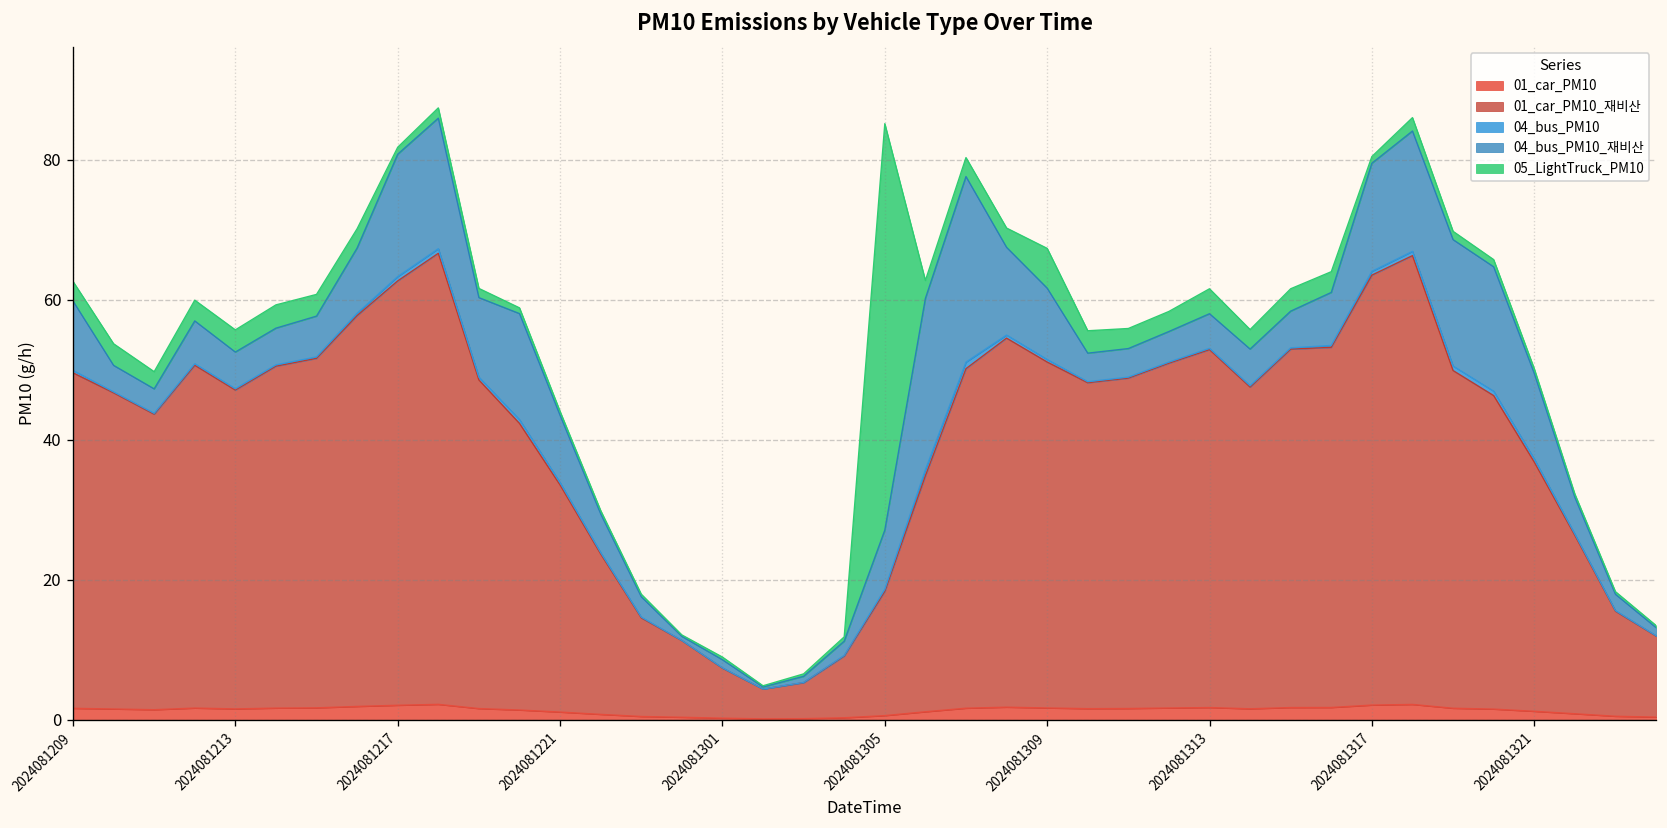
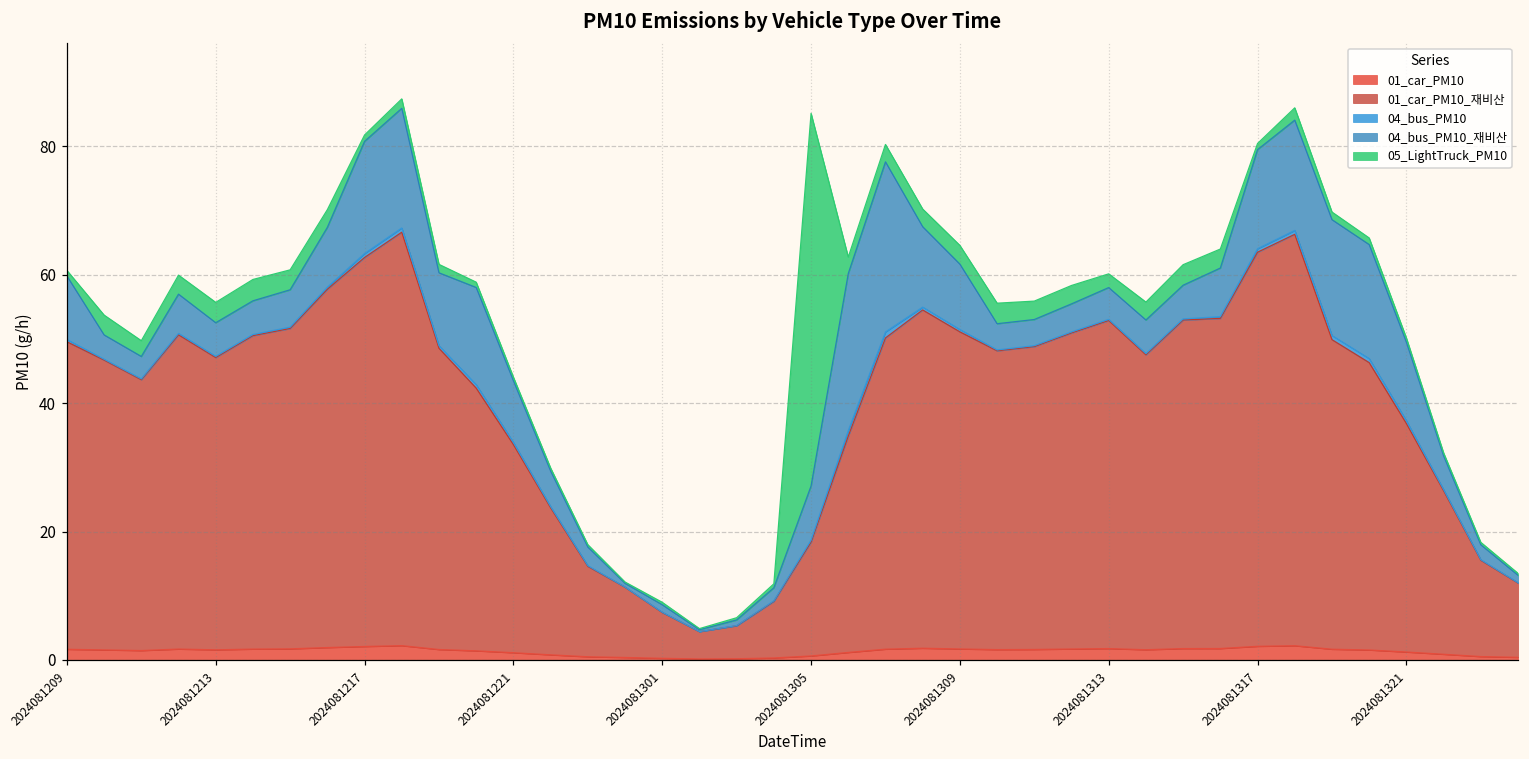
  {
    "05_LightTruck_PM10": {
-     "2024081209": 3,
+     "2024081209": 1,
      "2024081213": 3,
      "2024081217": 1,
      "2024081221": 1,
      "2024081305": 58,
-     "2024081309": 6,
-     "2024081313": 4,
+     "2024081309": 3,
+     "2024081313": 2,
      "2024081317": 1,
      "2024081321": 1
    }
  }
